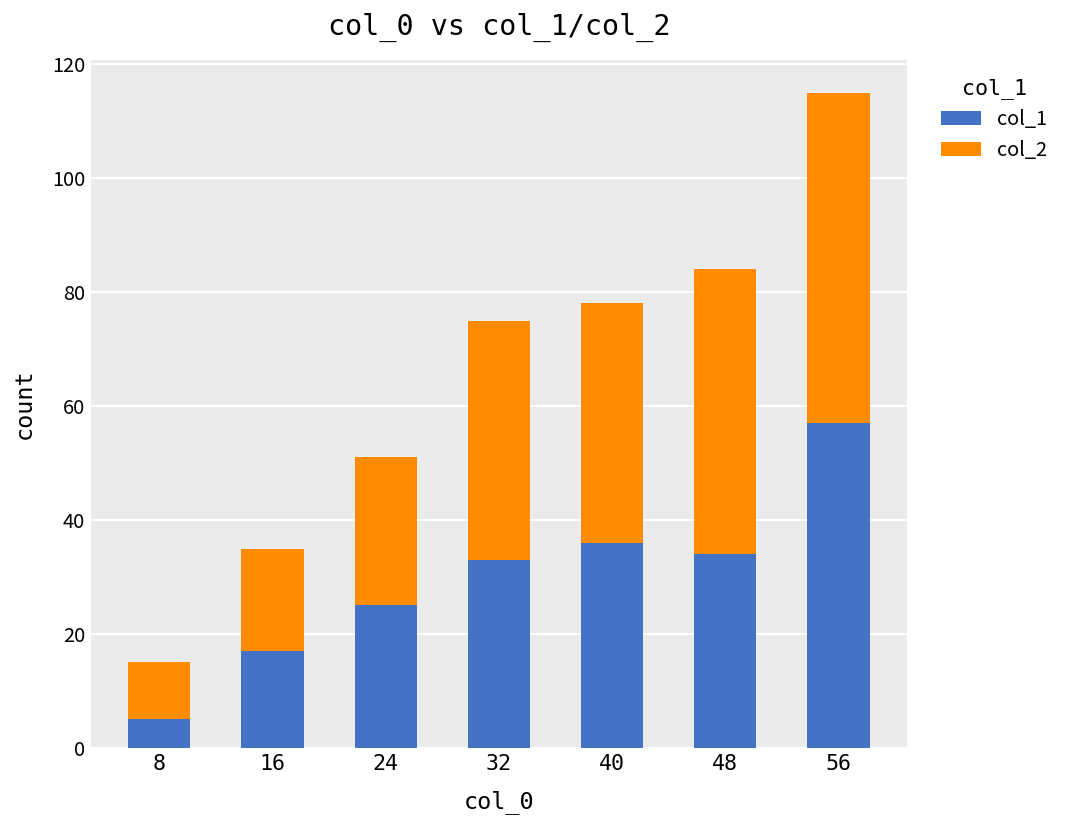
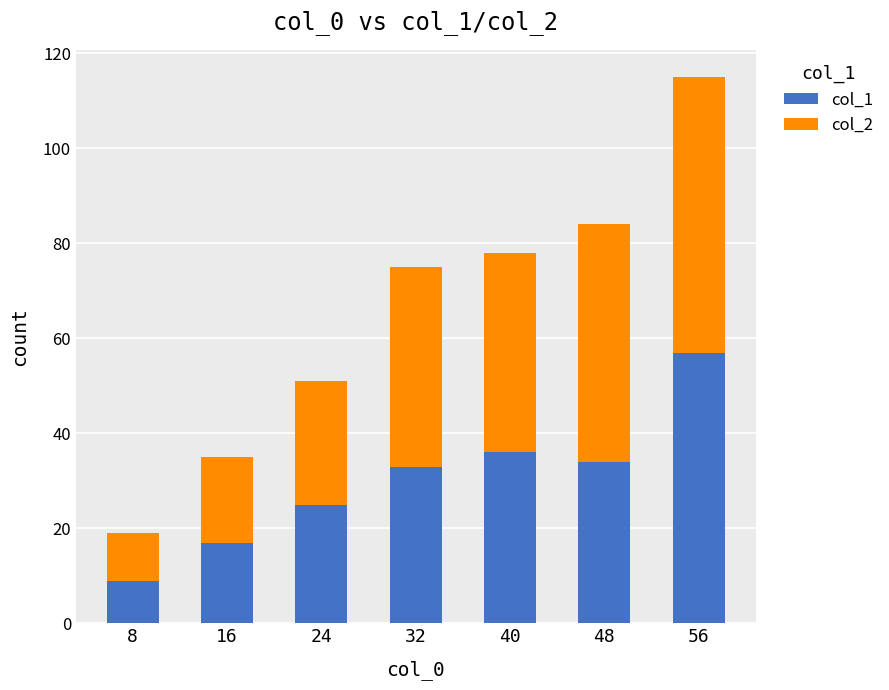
  {
    "col_1": {
-     "8": 5,
+     "8": 9,
      "16": 17,
      "24": 25,
      "32": 33,
      "40": 36,
      "48": 34,
      "56": 57
    },
    "col_2": {
      "8": 10,
      "16": 18,
      "24": 26,
      "32": 42,
      "40": 42,
      "48": 50,
      "56": 58
    }
  }
